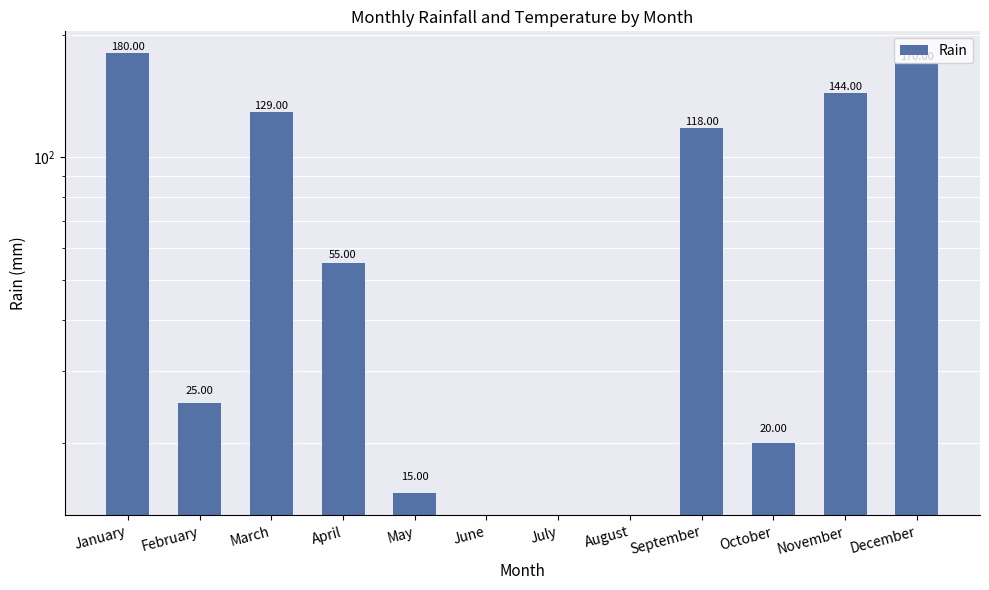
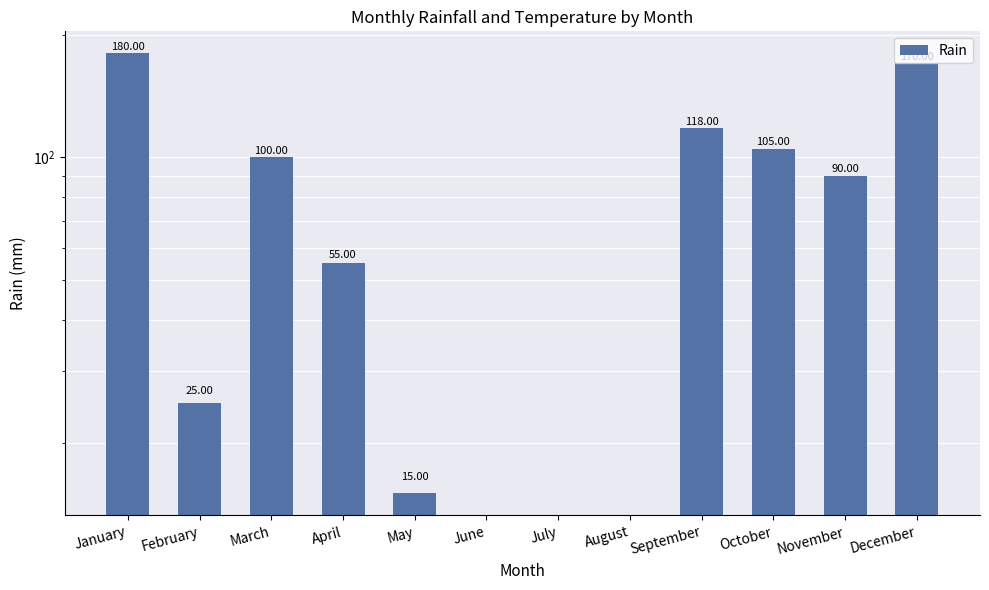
  {
    "January": 180.00,
    "February": 25.00,
-   "March": 129.00,
+   "March": 100.00,
    "April": 55.00,
    "May": 15.00,
    "September": 118.00,
-   "October": 20.00,
-   "November": 144.00
+   "October": 105.00,
+   "November": 90.00
  }
